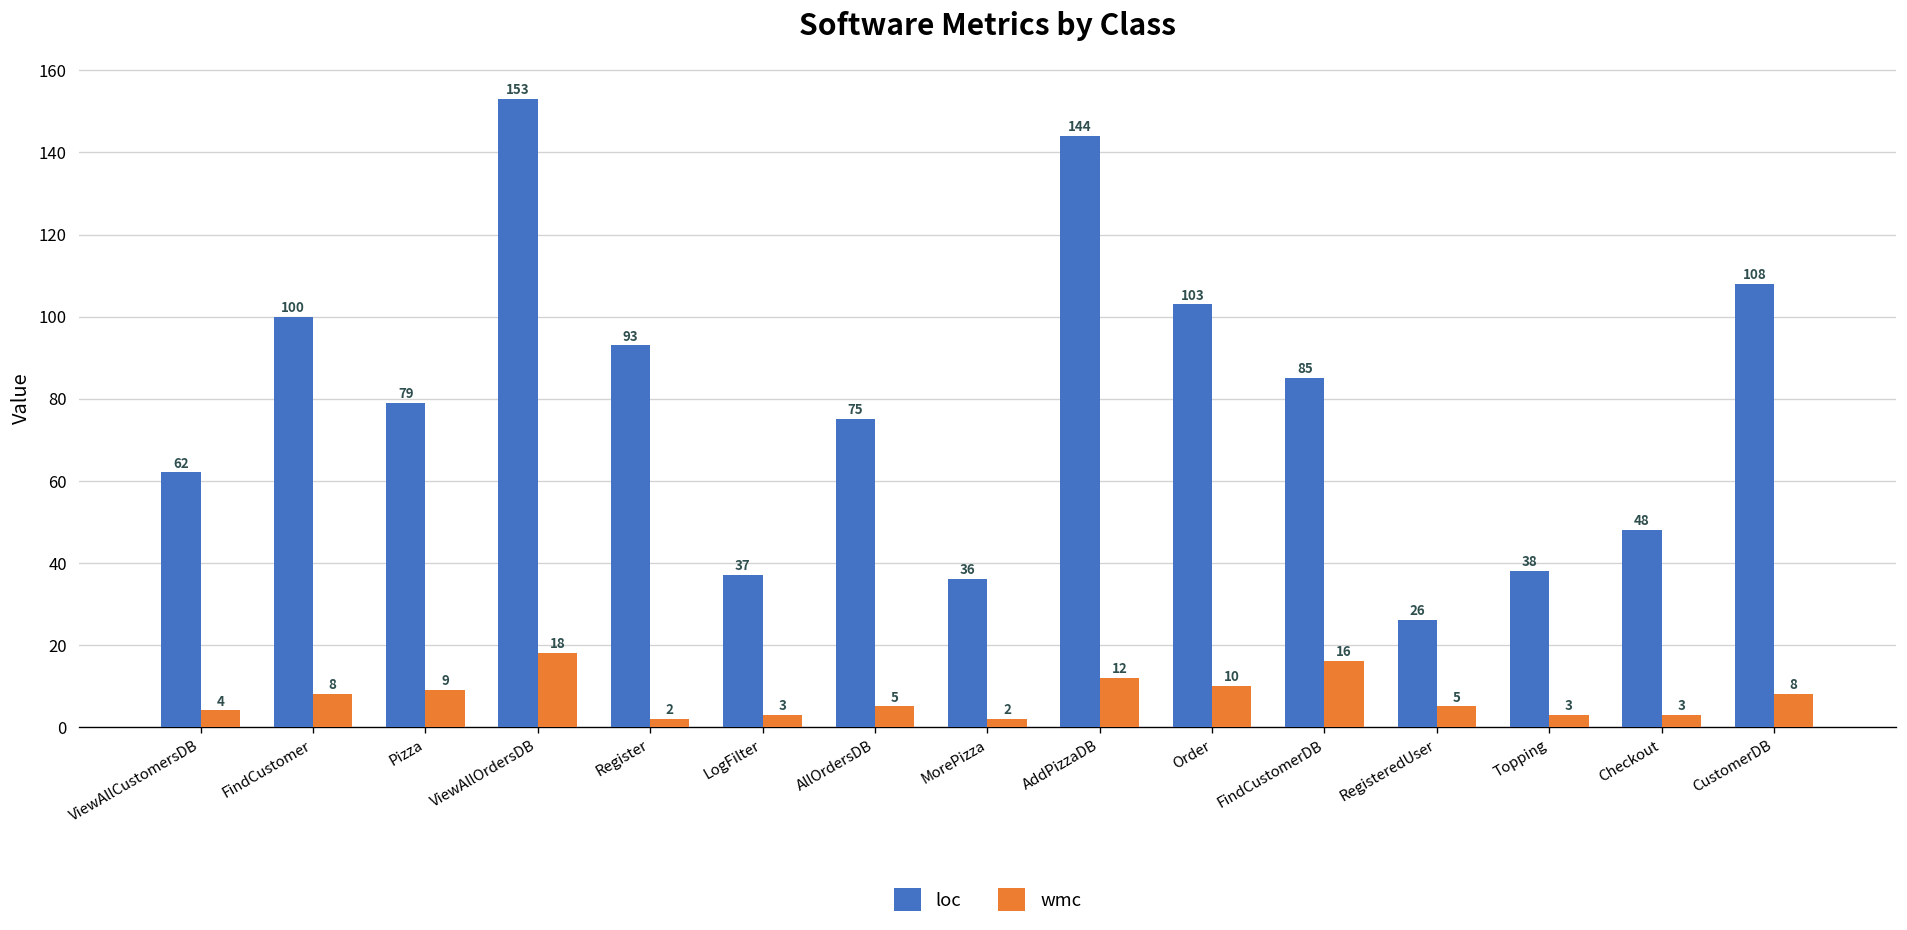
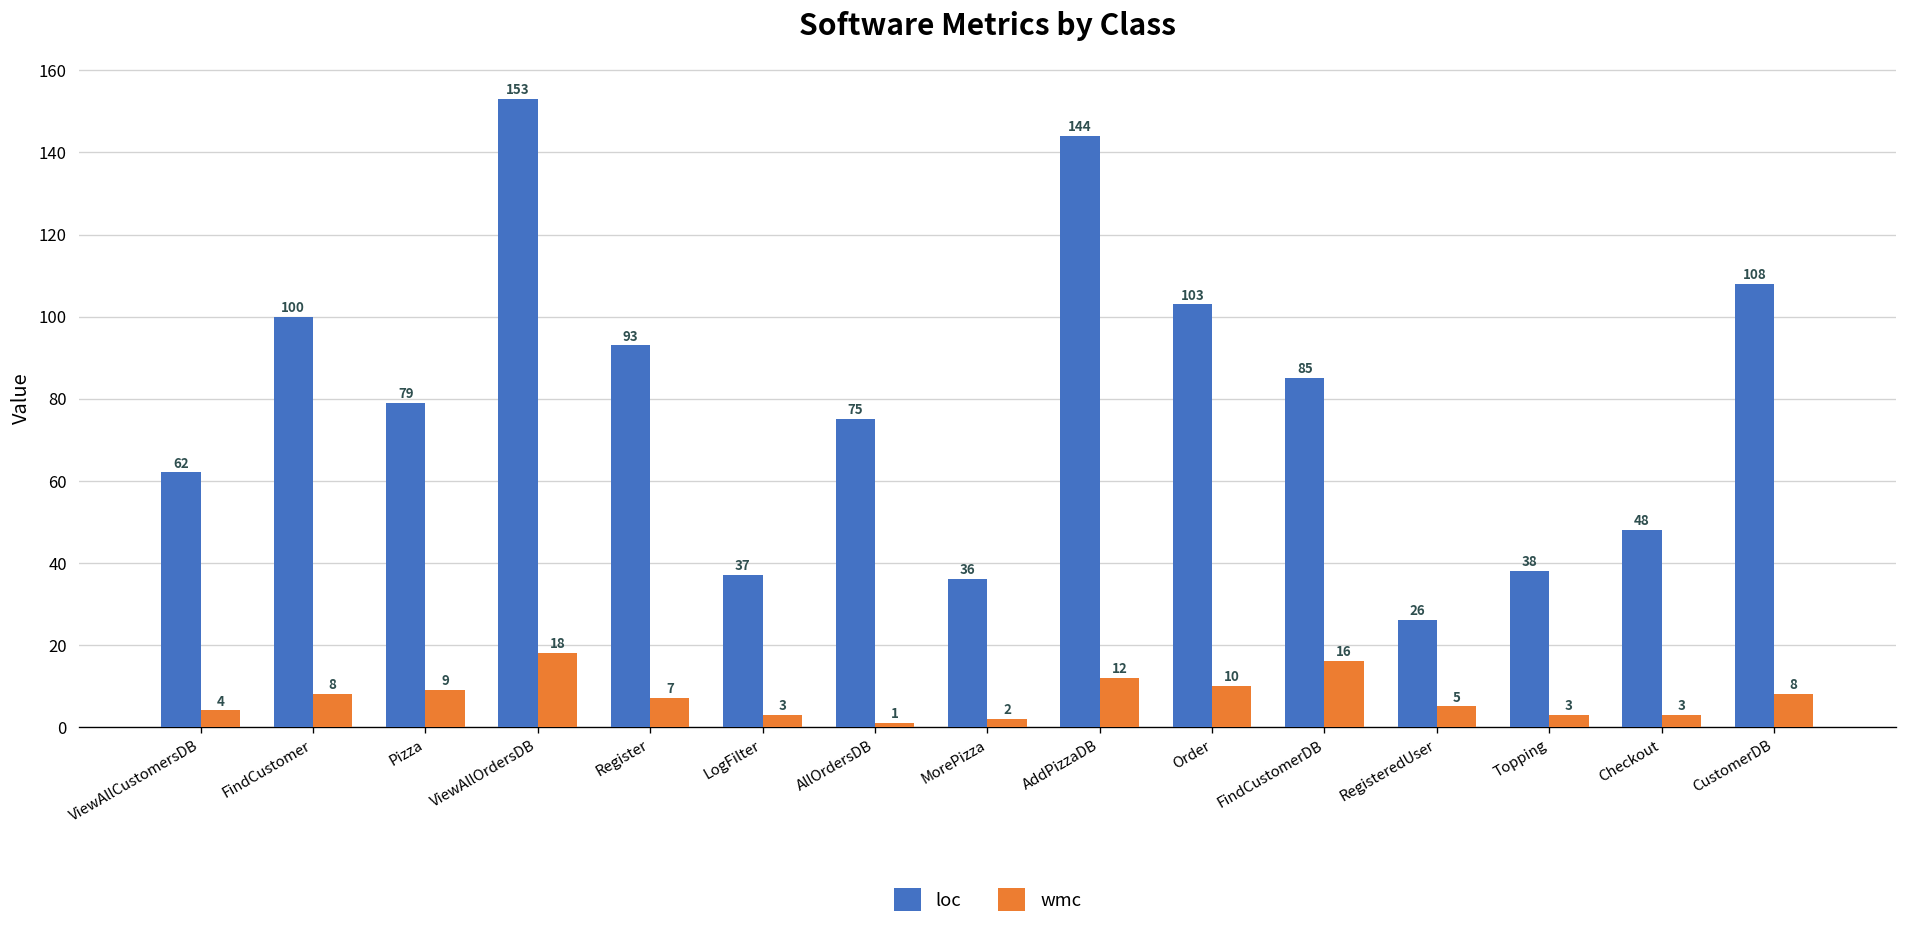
  {
    "loc": {
      "ViewAllCustomersDB": 62,
      "FindCustomer": 100,
      "Pizza": 79,
      "ViewAllOrdersDB": 153,
      "Register": 93,
      "LogFilter": 37,
      "AllOrdersDB": 75,
      "MorePizza": 36,
      "AddPizzaDB": 144,
      "Order": 103,
      "FindCustomerDB": 85,
      "RegisteredUser": 26,
      "Topping": 38,
      "Checkout": 48,
      "CustomerDB": 108
    },
    "wmc": {
      "ViewAllCustomersDB": 4,
      "FindCustomer": 8,
      "Pizza": 9,
      "ViewAllOrdersDB": 18,
-     "Register": 2,
+     "Register": 7,
      "LogFilter": 3,
-     "AllOrdersDB": 5,
+     "AllOrdersDB": 1,
      "MorePizza": 2,
      "AddPizzaDB": 12,
      "Order": 10,
      "FindCustomerDB": 16,
      "RegisteredUser": 5,
      "Topping": 3,
      "Checkout": 3,
      "CustomerDB": 8
    }
  }
